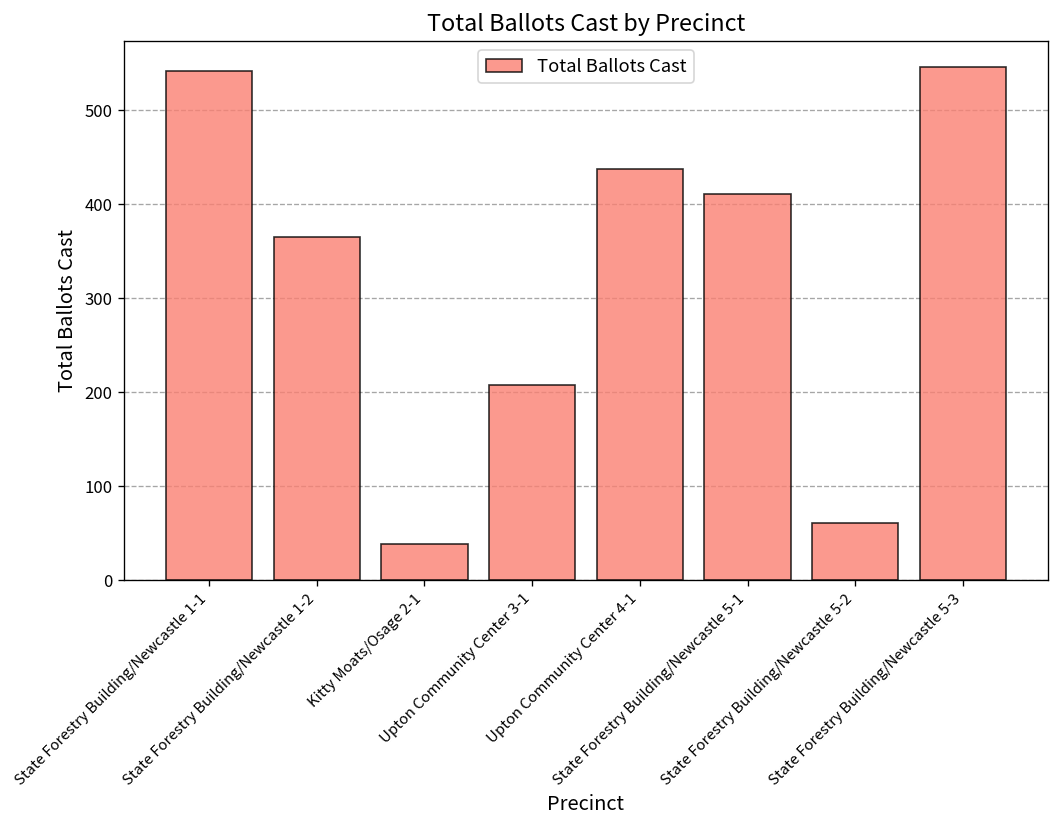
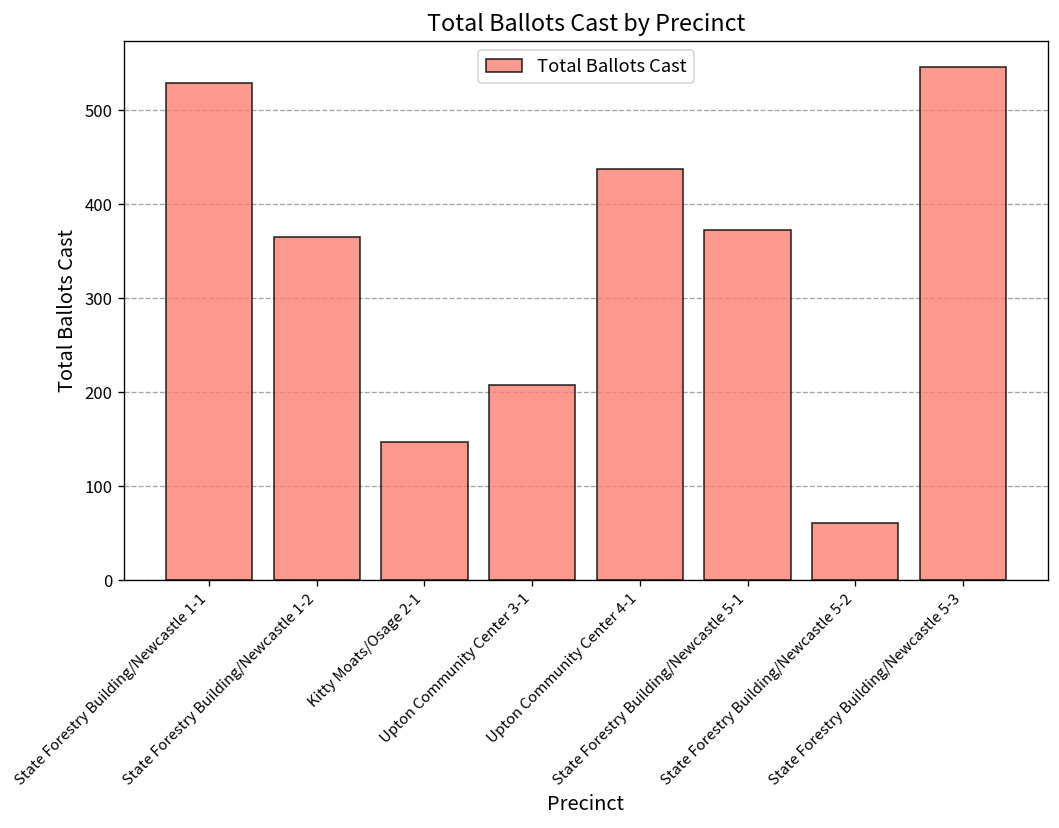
  {
-   "State Forestry Building/Newcastle 1-1": 540,
+   "State Forestry Building/Newcastle 1-1": 530,
    "State Forestry Building/Newcastle 1-2": 370,
-   "Kitty Moats/Osage 2-1": 40,
+   "Kitty Moats/Osage 2-1": 150,
    "Upton Community Center 3-1": 210,
    "Upton Community Center 4-1": 440,
-   "State Forestry Building/Newcastle 5-1": 410,
+   "State Forestry Building/Newcastle 5-1": 370,
    "State Forestry Building/Newcastle 5-2": 60,
    "State Forestry Building/Newcastle 5-3": 550
  }
